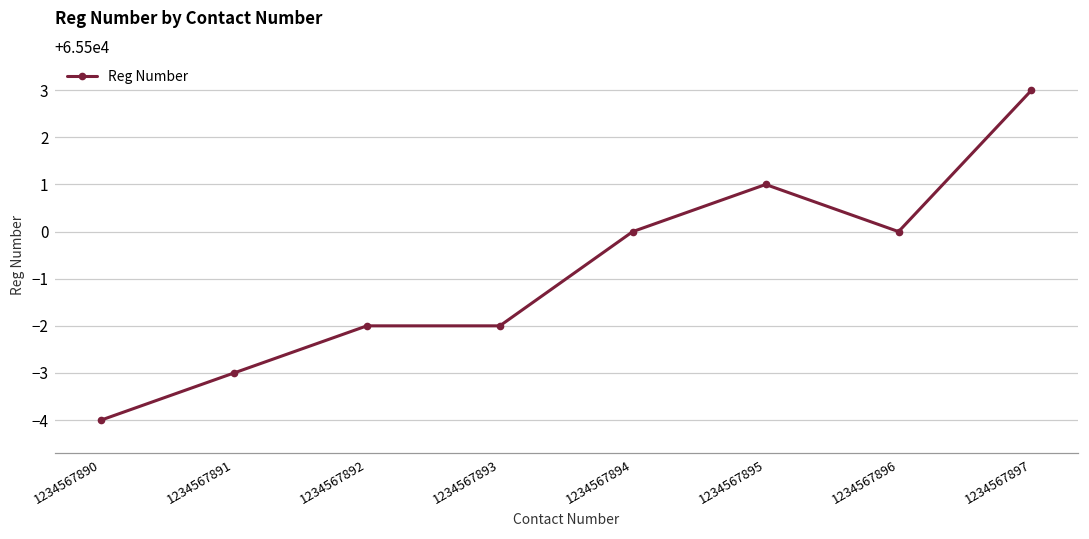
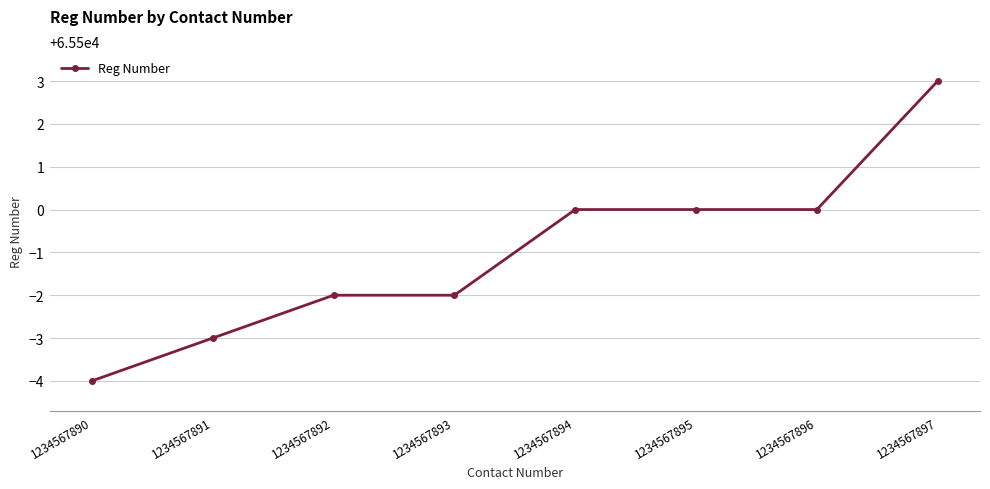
  {
    "1234567890": 65496,
    "1234567891": 65497,
    "1234567892": 65498,
    "1234567893": 65498,
    "1234567894": 65500,
-   "1234567895": 65501,
+   "1234567895": 65500,
    "1234567896": 65500,
    "1234567897": 65503
  }
